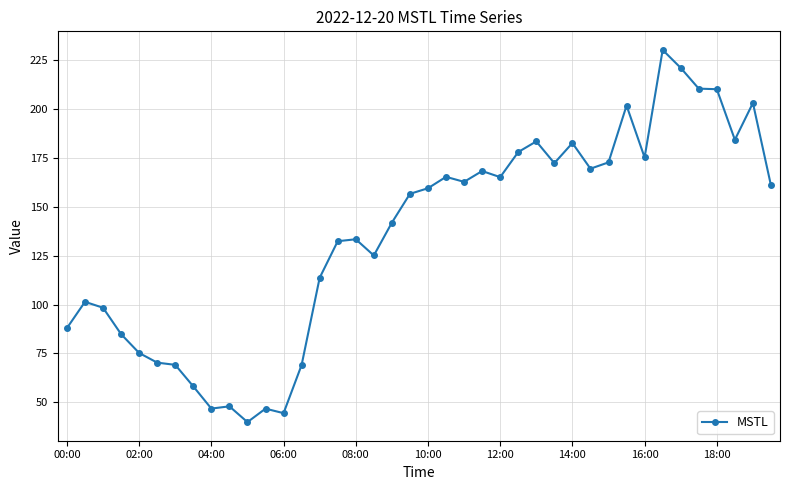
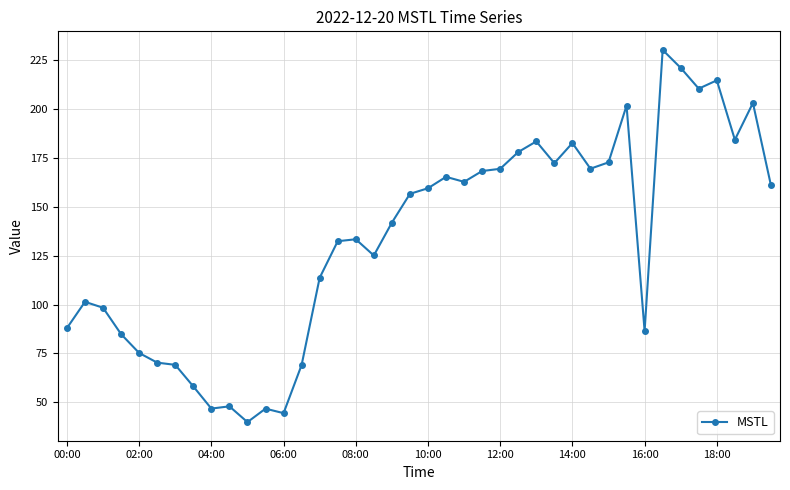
  {
    "00:00": 88,
    "02:00": 75,
    "04:00": 47,
    "06:00": 44,
    "08:00": 133,
    "10:00": 160,
-   "12:00": 165,
+   "12:00": 170,
    "14:00": 183,
-   "16:00": 175,
-   "18:00": 210
+   "16:00": 86,
+   "18:00": 215
  }
